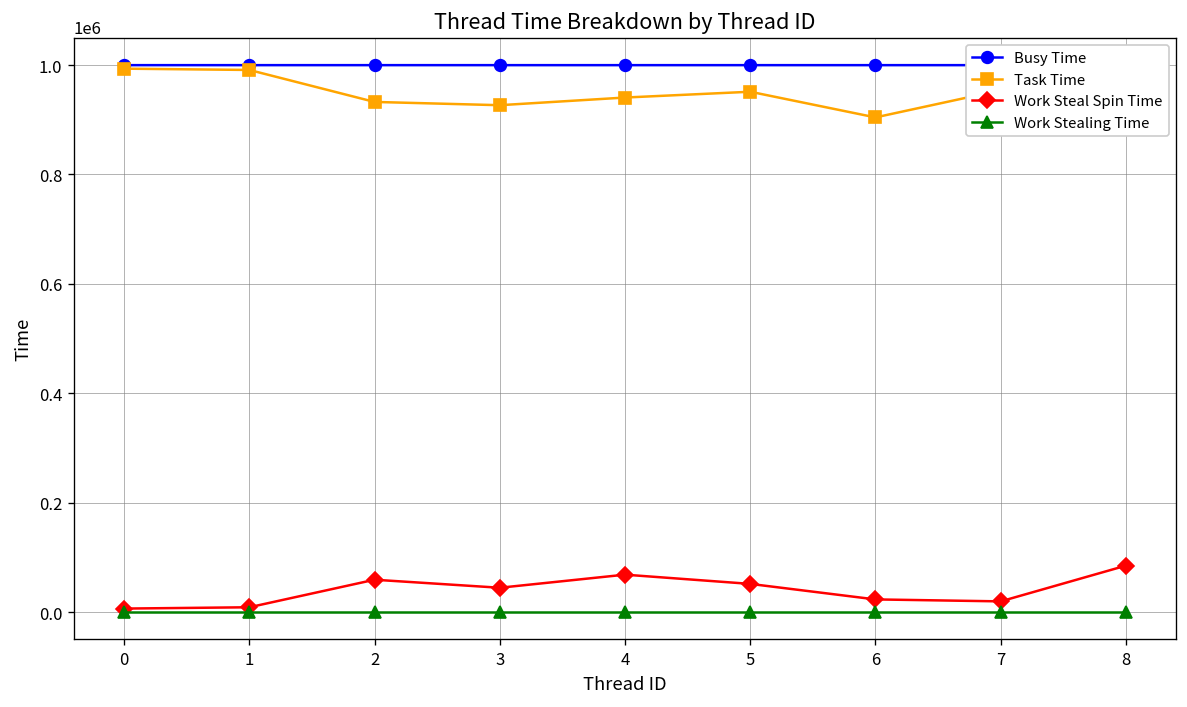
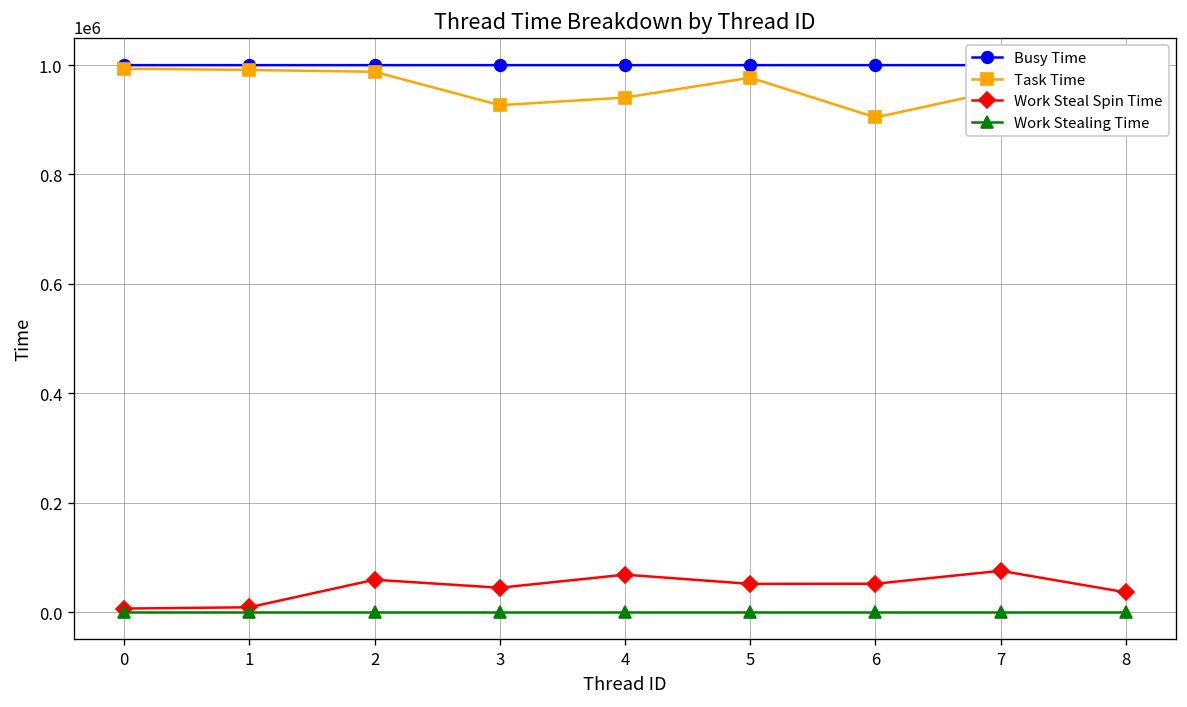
  {
    "Busy Time": {
      "0": 1000000,
      "1": 1000000,
      "2": 1000000,
      "3": 1000000,
      "4": 1000000,
      "5": 1000000,
      "6": 1000000
    },
    "Task Time": {
      "0": 990000,
      "1": 990000,
-     "2": 930000,
+     "2": 990000,
      "3": 930000,
      "4": 940000,
-     "5": 950000,
+     "5": 980000,
      "6": 900000
    },
    "Work Steal Spin Time": {
      "0": 10000,
      "1": 10000,
      "2": 60000,
      "3": 40000,
      "4": 70000,
      "5": 50000,
-     "6": 20000,
-     "7": 20000,
-     "8": 80000
+     "6": 50000,
+     "7": 80000,
+     "8": 40000
    },
    "Work Stealing Time": {
      "0": 0,
      "1": 0,
      "2": 0,
      "3": 0,
      "4": 0,
      "5": 0,
      "6": 0,
      "7": 0,
      "8": 0
    }
  }
